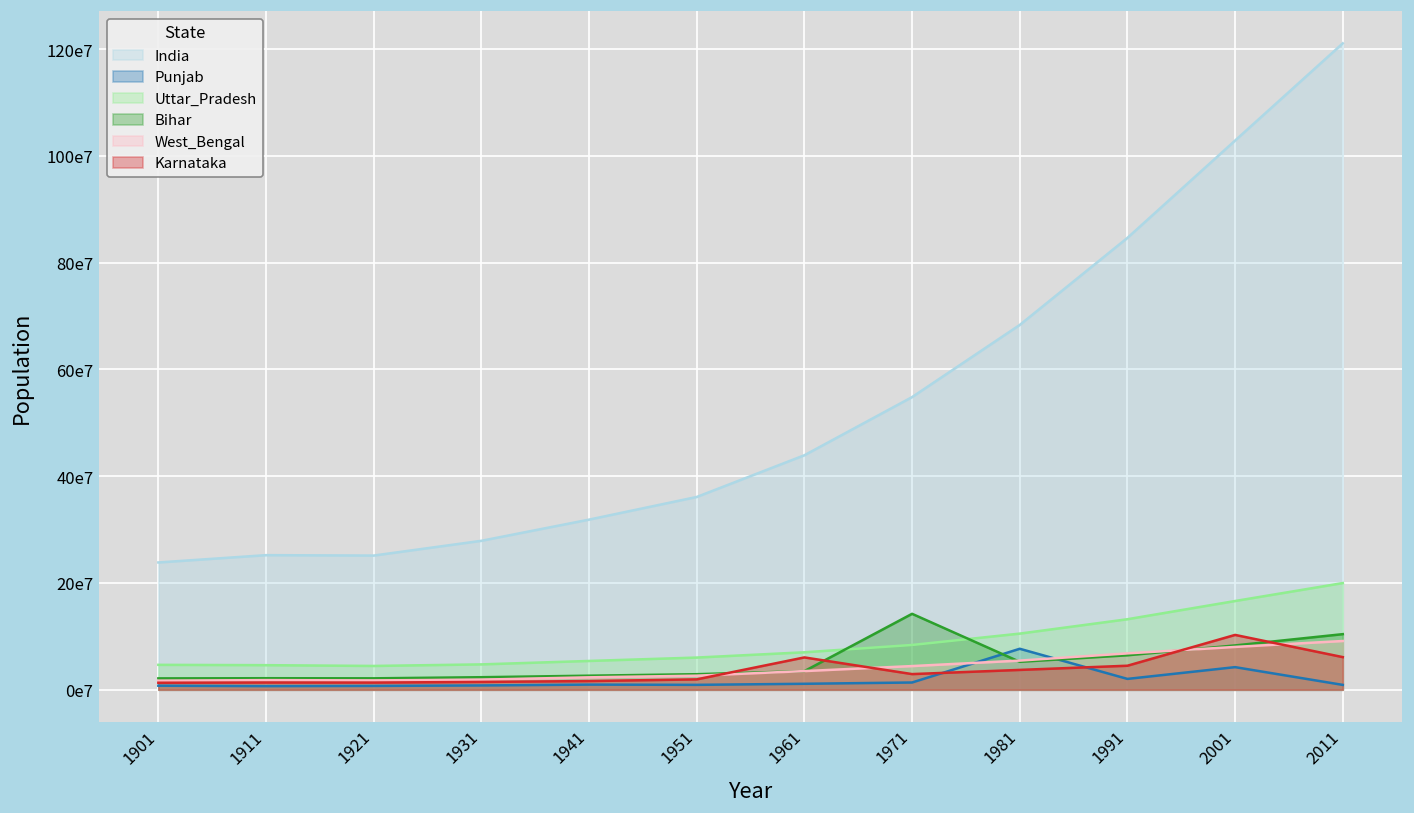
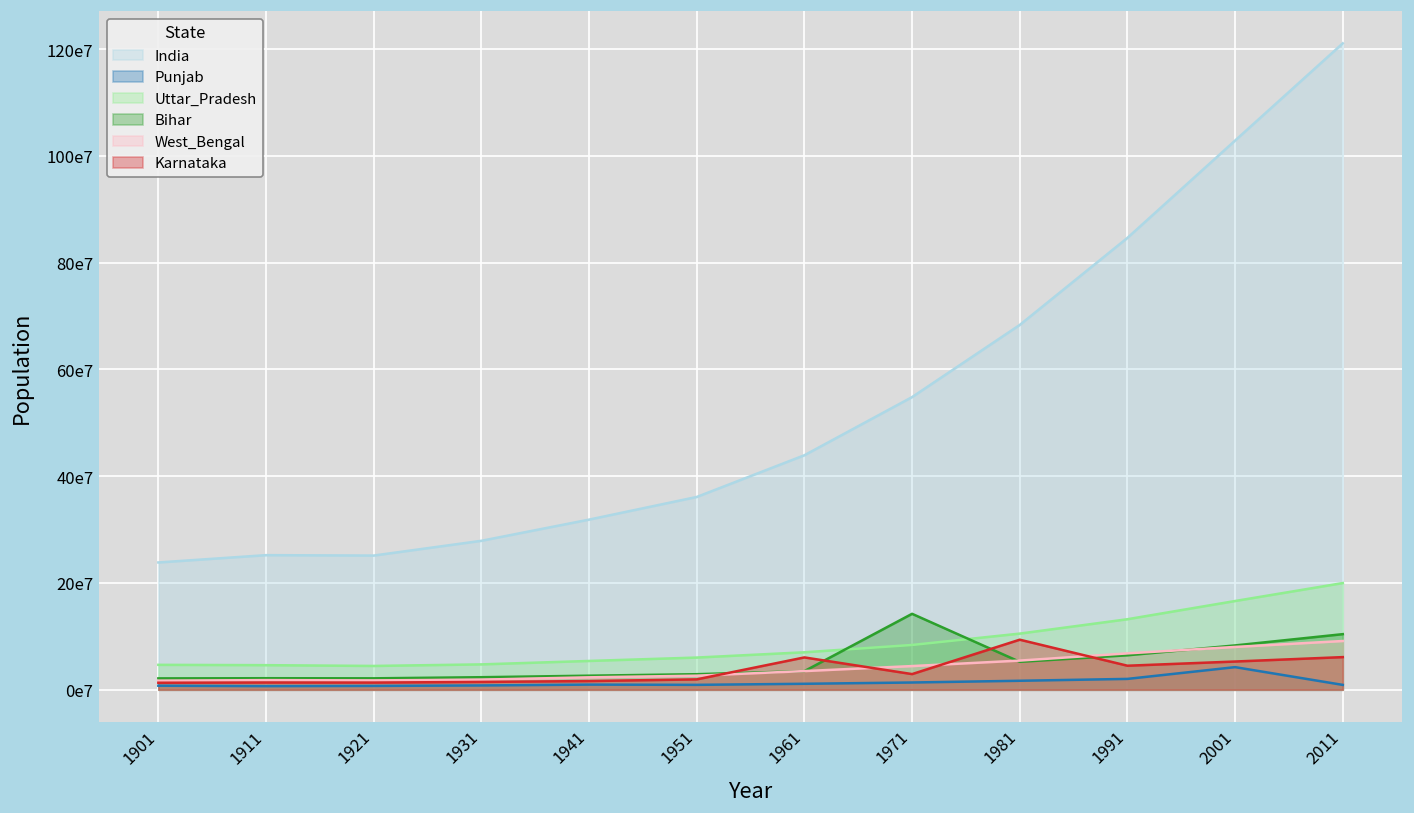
  {
    "Punjab": {
      "1911": 10000000,
      "1921": 10000000,
      "1931": 10000000,
      "1941": 10000000,
      "1951": 10000000,
      "1961": 10000000,
      "1971": 10000000,
-     "1981": 80000000,
+     "1981": 20000000,
      "1991": 20000000,
      "2001": 40000000,
      "2011": 10000000
    },
    "Bihar": {
      "1971": 140000000,
      "2011": 100000000
    },
    "Karnataka": {
      "1941": 20000000,
      "1951": 20000000,
      "1961": 60000000,
      "1971": 30000000,
-     "1981": 40000000,
+     "1981": 90000000,
      "1991": 40000000,
-     "2001": 100000000,
+     "2001": 50000000,
      "2011": 60000000
    }
  }
